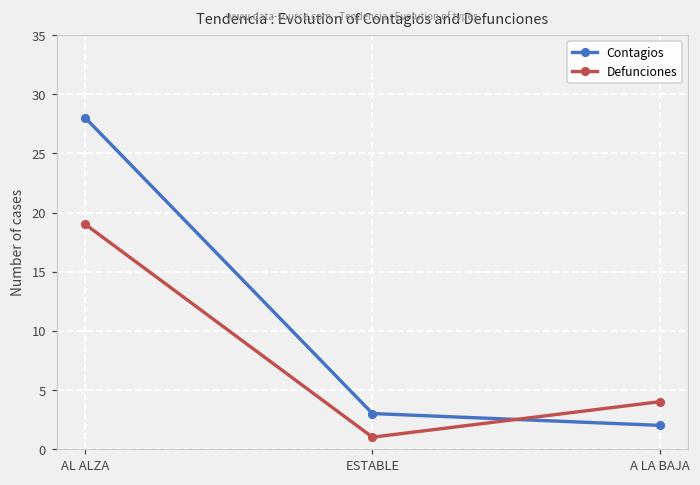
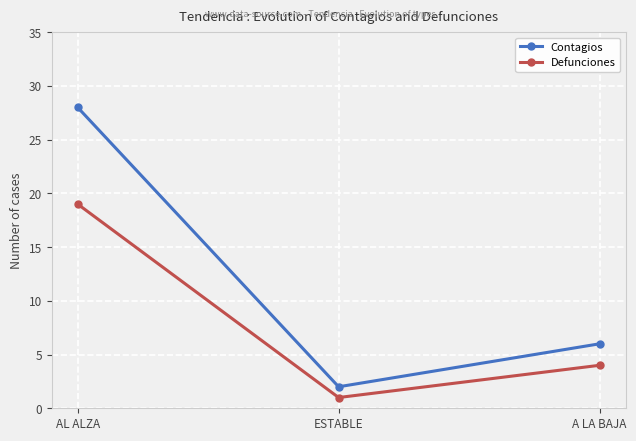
  {
    "Contagios": {
      "AL ALZA": 28,
-     "ESTABLE": 3,
-     "A LA BAJA": 2
+     "ESTABLE": 2,
+     "A LA BAJA": 6
    },
    "Defunciones": {
      "AL ALZA": 19,
      "ESTABLE": 1,
      "A LA BAJA": 4
    }
  }
